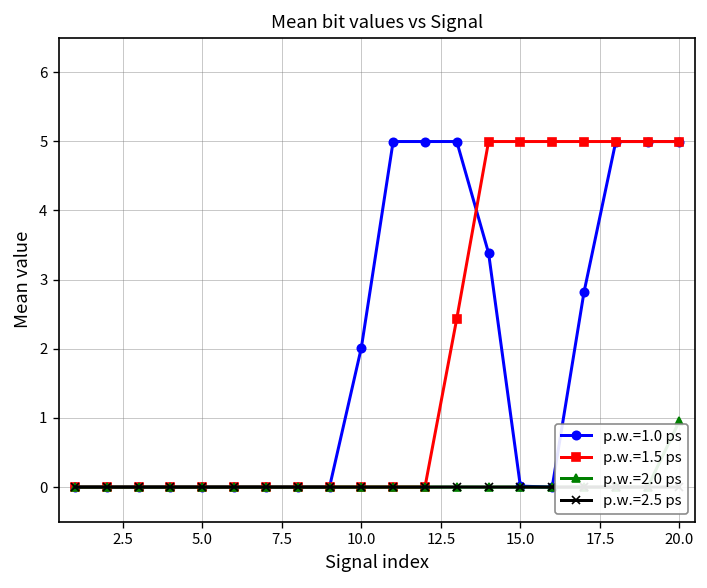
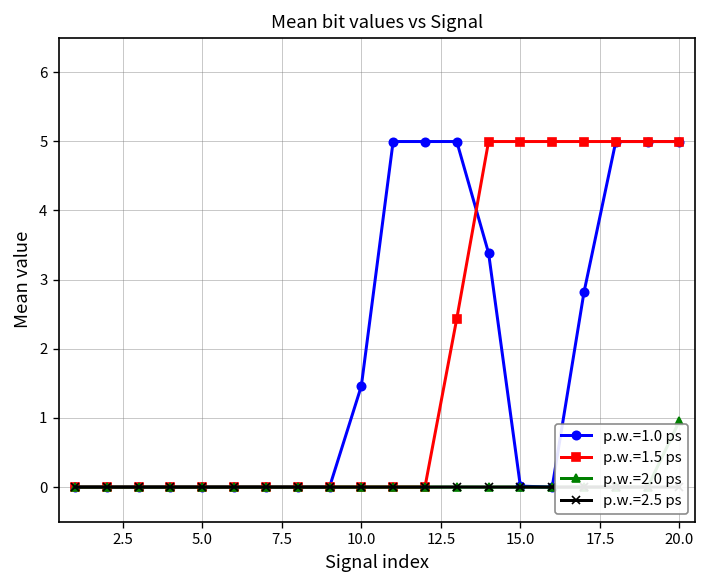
  {
    "p.w.=1.0 ps": {
-     "10.0": 2.0
+     "10.0": 1.5
    },
    "p.w.=1.5 ps": {
      "15.0": 5.0
    }
  }
